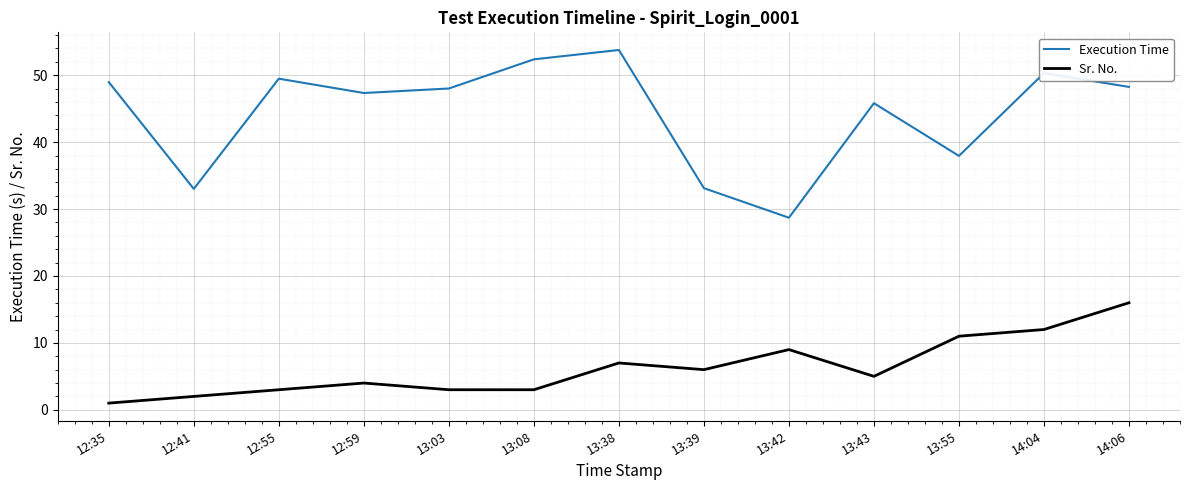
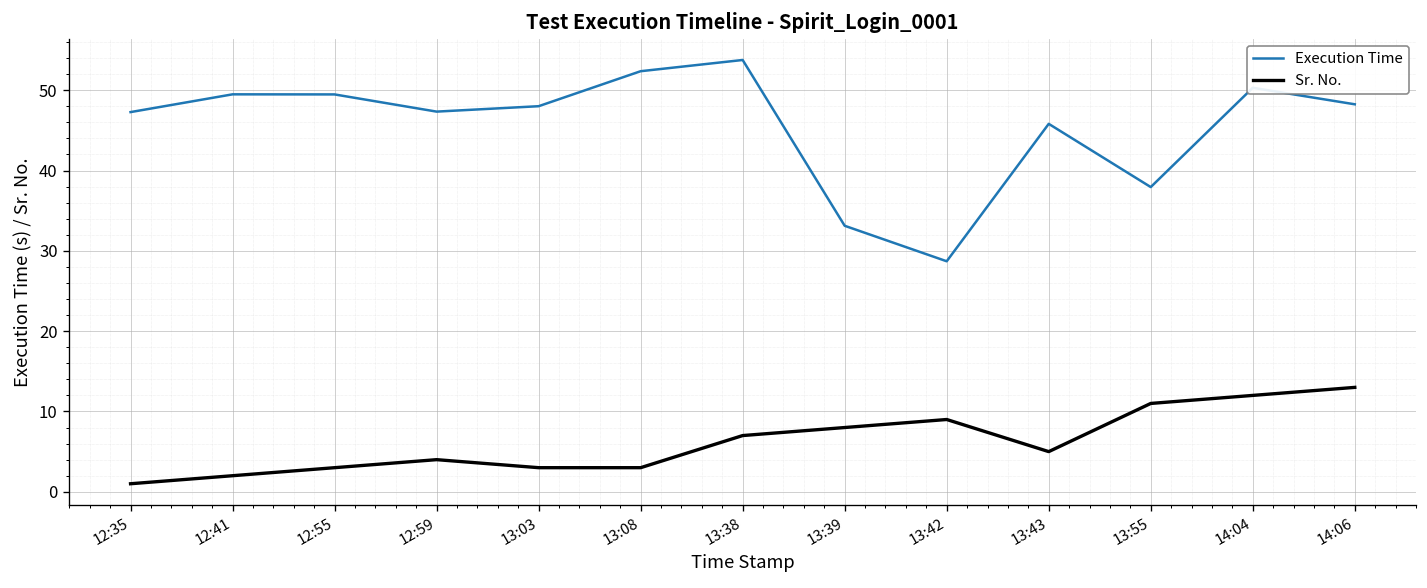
  {
    "Execution Time": {
-     "12:35": 49,
-     "12:41": 33,
+     "12:35": 47,
+     "12:41": 49,
      "12:55": 49,
      "12:59": 47,
      "13:03": 48,
      "13:08": 52,
      "13:38": 54,
      "13:39": 33,
      "13:42": 29,
      "13:43": 46,
      "13:55": 38,
      "14:06": 48
    },
    "Sr. No.": {
      "12:35": 1,
      "12:41": 2,
      "12:55": 3,
      "12:59": 4,
      "13:03": 3,
      "13:08": 3,
      "13:38": 7,
-     "13:39": 6,
+     "13:39": 8,
      "13:42": 9,
      "13:43": 5,
      "13:55": 11,
      "14:04": 12,
-     "14:06": 16
+     "14:06": 13
    }
  }
